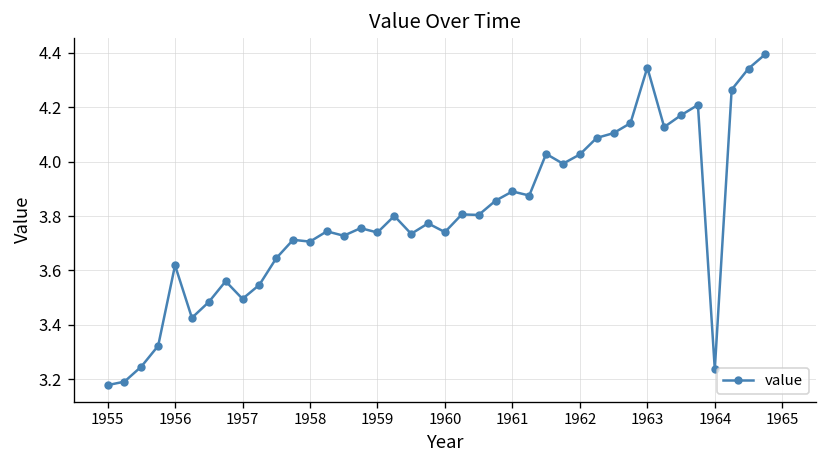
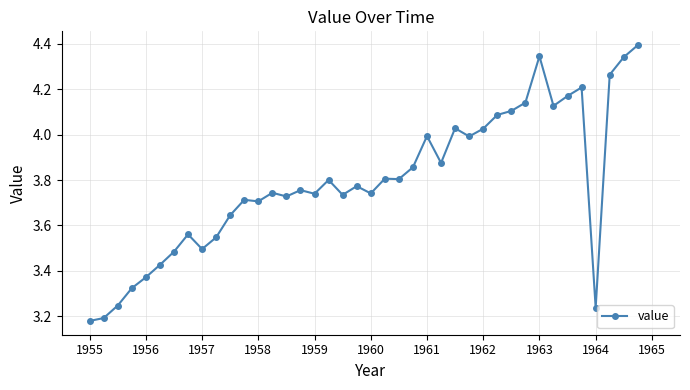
  {
    "1955": 3.18,
-   "1956": 3.62,
+   "1956": 3.37,
    "1957": 3.50,
    "1958": 3.71,
    "1959": 3.74,
    "1960": 3.74,
-   "1961": 3.89,
+   "1961": 3.99,
    "1962": 4.03,
    "1963": 4.35,
    "1964": 3.24
  }
